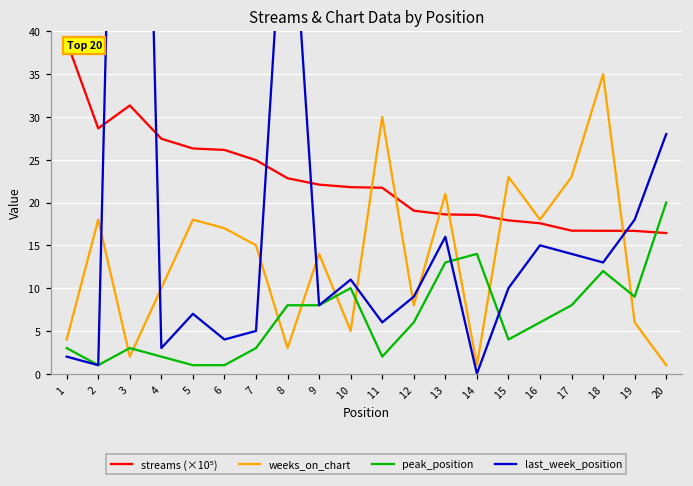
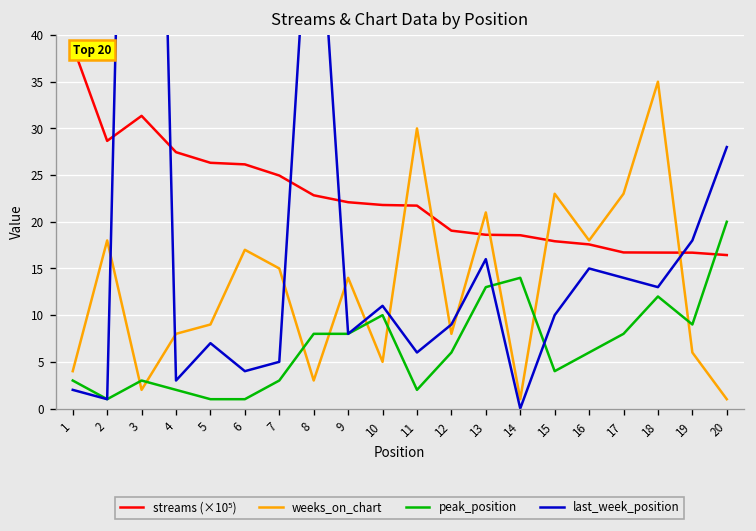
  {
    "streams (×10⁵)": {
      "2": 29,
      "3": 31,
      "4": 27,
      "5": 26,
      "6": 26,
      "7": 25,
      "8": 23,
      "9": 22,
      "10": 22,
      "11": 22,
      "12": 19,
      "13": 19,
      "14": 19,
      "15": 18,
      "16": 18,
      "17": 17,
      "18": 17,
      "19": 17,
      "20": 16
    },
    "weeks_on_chart": {
      "1": 4,
      "2": 18,
      "3": 2,
-     "4": 10,
-     "5": 18,
+     "4": 8,
+     "5": 9,
      "6": 17,
      "7": 15,
      "8": 3,
      "9": 14,
      "10": 5,
      "11": 30,
      "12": 8,
      "13": 21,
      "14": 1,
      "15": 23,
      "16": 18,
      "17": 23,
      "18": 35,
      "19": 6,
      "20": 1
    },
    "peak_position": {
      "1": 3,
      "3": 3,
      "4": 2,
      "5": 1,
      "6": 1,
      "7": 3,
      "8": 8,
      "10": 10,
      "11": 2,
      "12": 6,
      "13": 13,
      "14": 14,
      "15": 4,
      "16": 6,
      "17": 8,
      "18": 12,
      "19": 9,
      "20": 20
    },
    "last_week_position": {
      "1": 2,
      "4": 3,
      "5": 7,
      "6": 4,
      "7": 5,
      "10": 11,
      "11": 6,
      "12": 9,
      "13": 16,
      "14": 0,
      "15": 10,
      "16": 15,
      "17": 14,
      "18": 13,
      "19": 18,
      "20": 28
    }
  }
